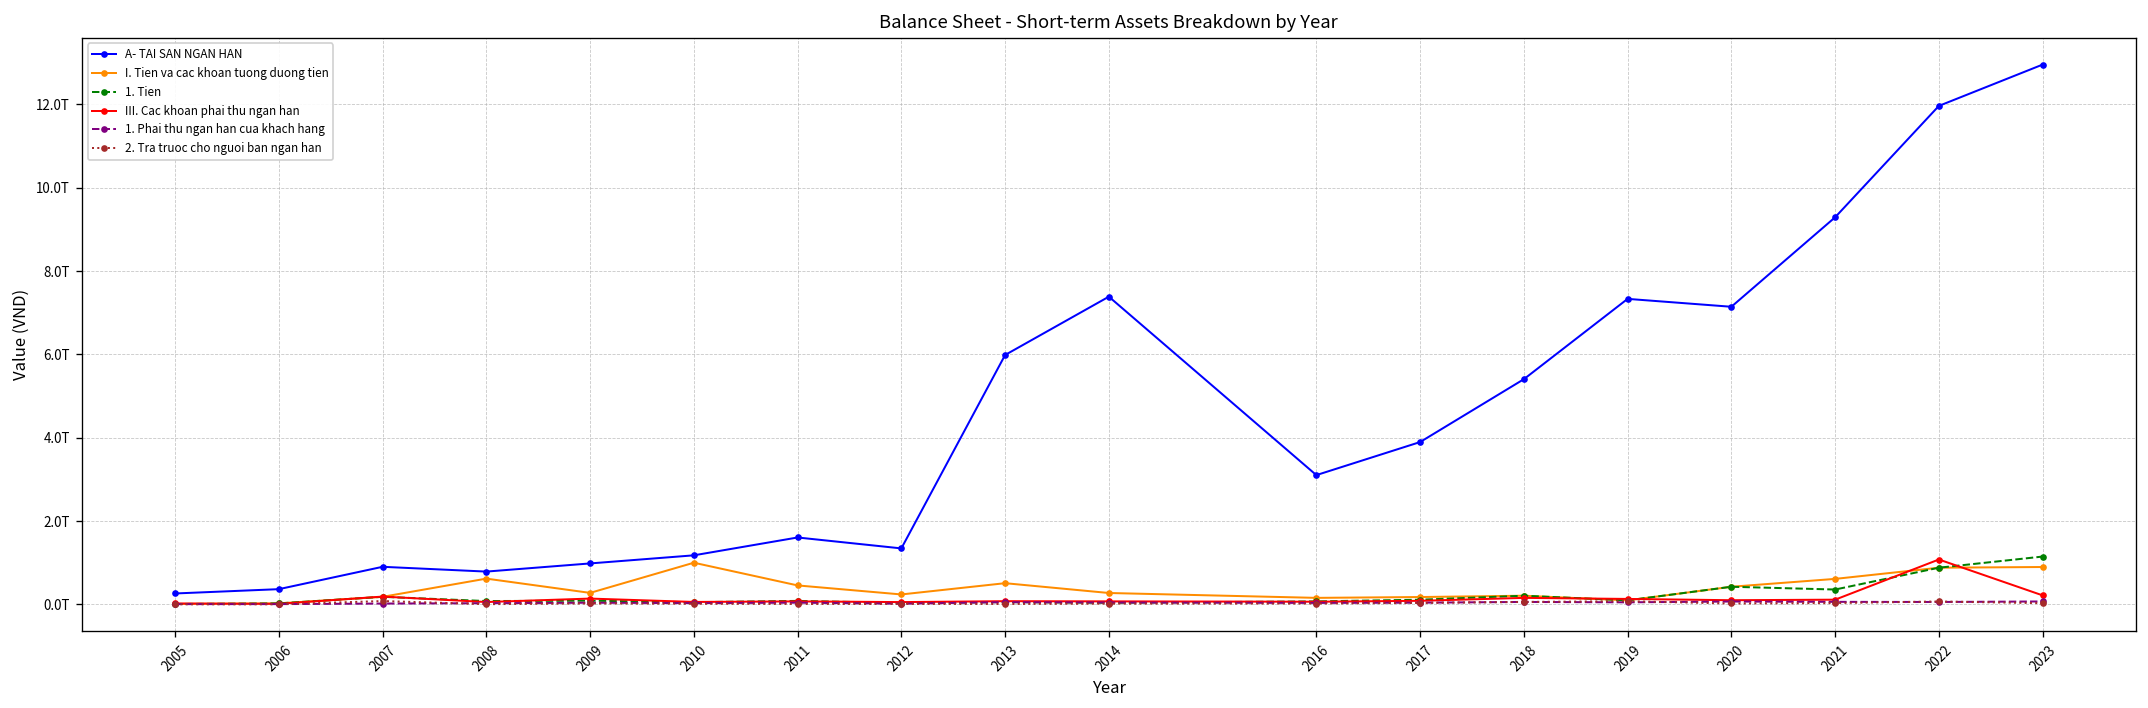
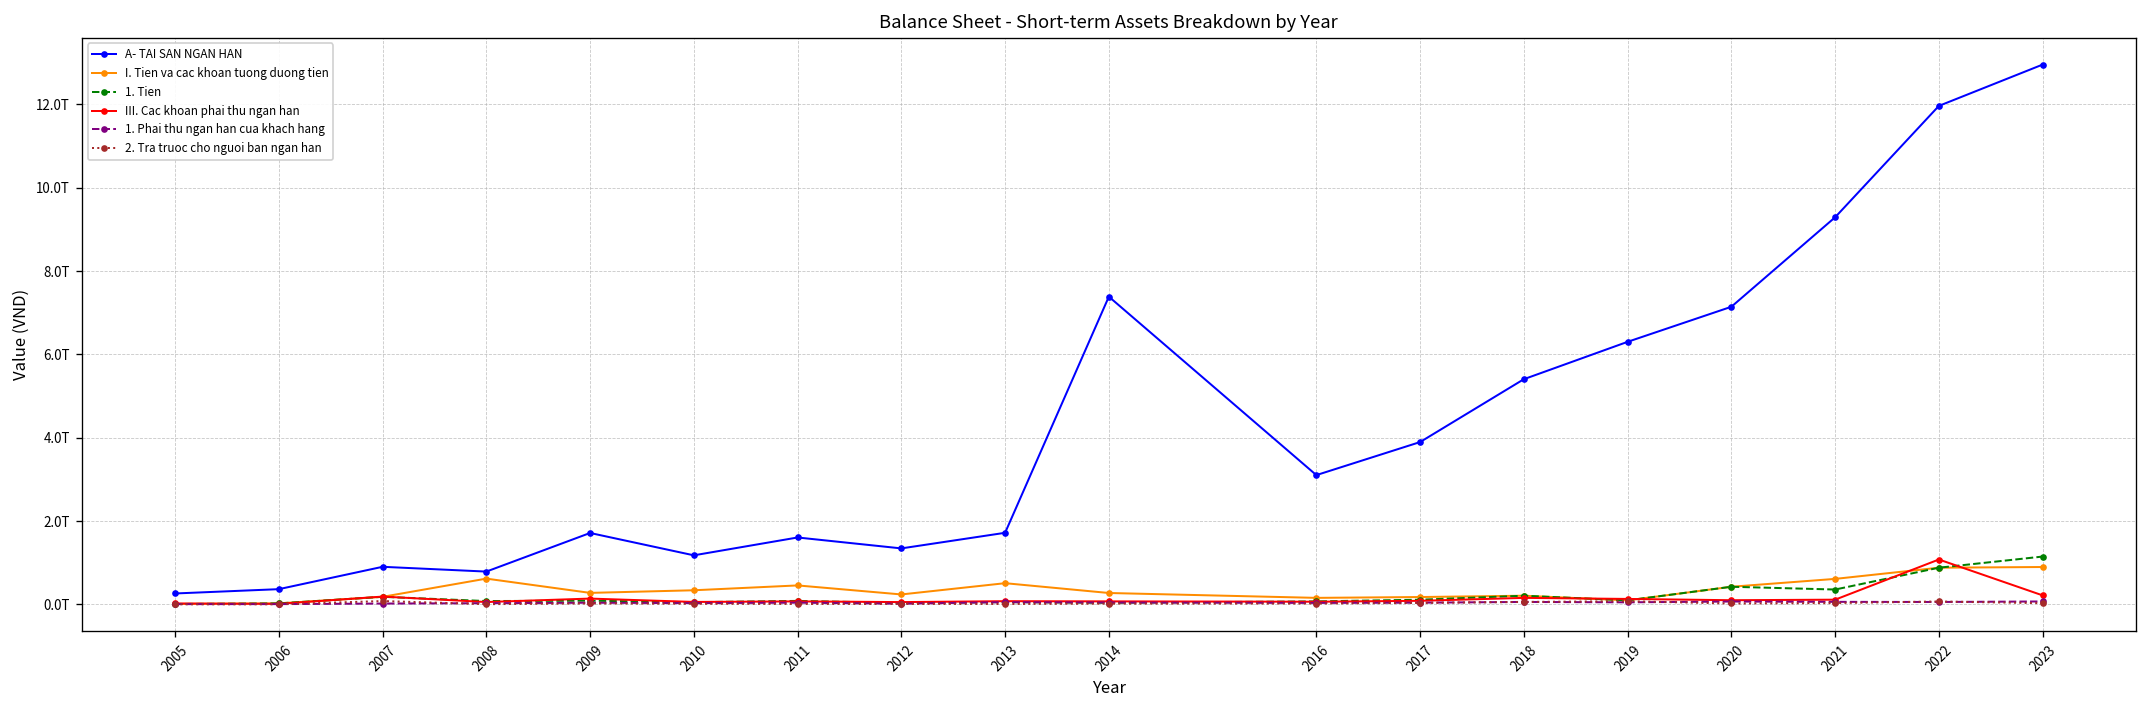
  {
    "A- TAI SAN NGAN HAN": {
      "2005": "0.3T",
      "2006": "0.4T",
      "2007": "0.9T",
      "2008": "0.8T",
-     "2009": "1.0T",
+     "2009": "1.7T",
      "2010": "1.2T",
      "2011": "1.6T",
      "2012": "1.3T",
-     "2013": "6.0T",
+     "2013": "1.7T",
      "2014": "7.4T",
      "2016": "3.1T",
      "2017": "3.9T",
      "2018": "5.4T",
-     "2019": "7.3T",
+     "2019": "6.3T",
      "2020": "7.1T",
      "2021": "9.3T",
      "2022": "12.0T",
      "2023": "13.0T"
    },
    "I. Tien va cac khoan tuong duong tien": {
      "2008": "0.6T",
      "2009": "0.3T",
-     "2010": "1.0T",
+     "2010": "0.3T",
      "2011": "0.5T",
      "2012": "0.2T",
      "2013": "0.5T",
      "2014": "0.3T",
      "2016": "0.2T",
      "2021": "0.6T",
      "2023": "0.9T"
    },
    "1. Tien": {
      "2021": "0.4T",
      "2023": "1.1T"
    },
    "III. Cac khoan phai thu ngan han": {
      "2022": "1.1T",
      "2023": "0.2T"
    }
  }
